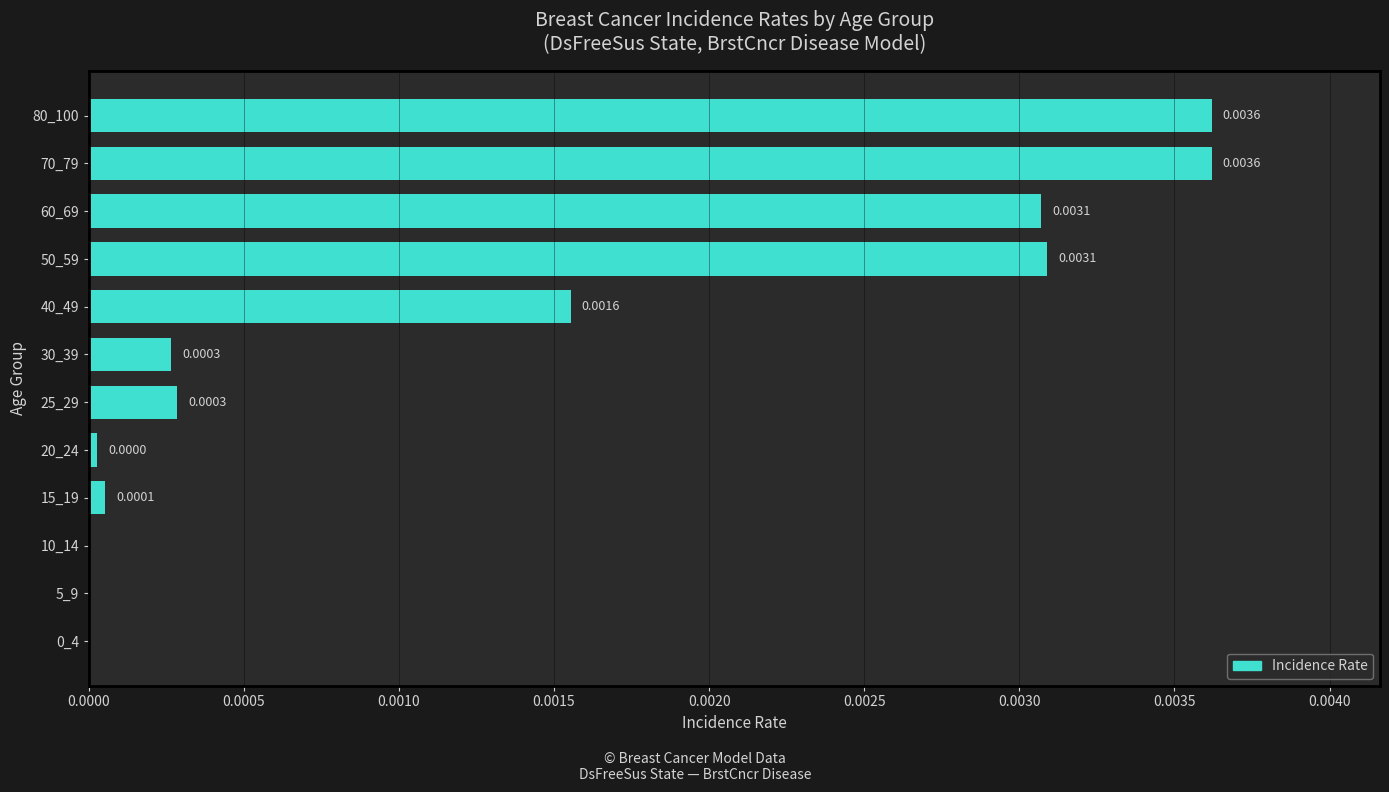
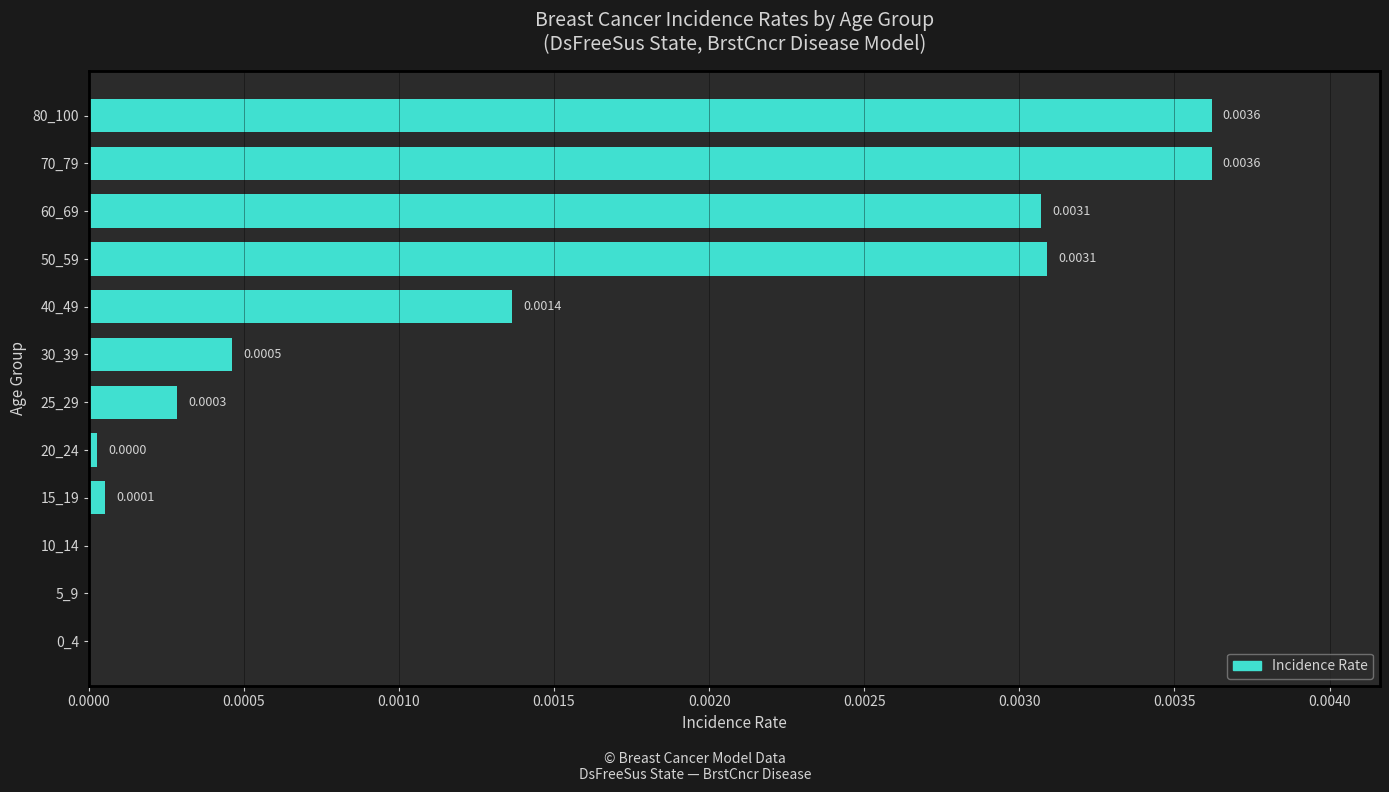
  {
    "80_100": 0.0036,
    "70_79": 0.0036,
    "60_69": 0.0031,
    "50_59": 0.0031,
-   "40_49": 0.0016,
-   "30_39": 0.0003,
+   "40_49": 0.0014,
+   "30_39": 0.0005,
    "25_29": 0.0003,
    "20_24": 0.0000,
    "15_19": 0.0001
  }
